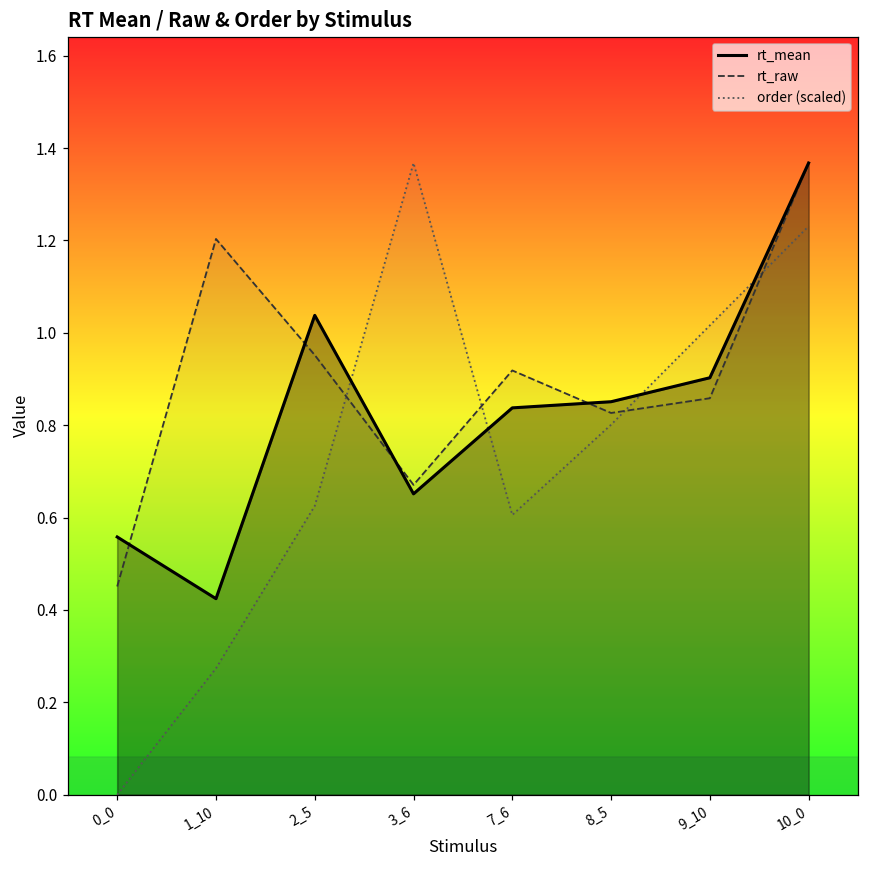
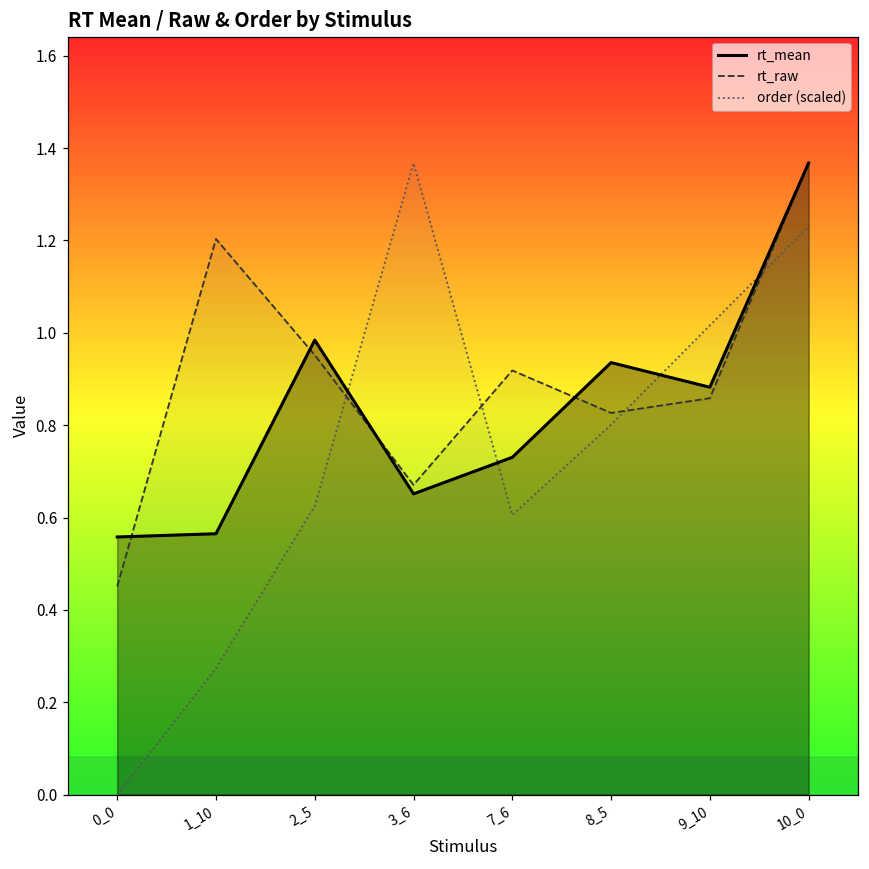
  {
    "rt_mean": {
      "0_0": 0.56,
-     "1_10": 0.42,
-     "2_5": 1.04,
+     "1_10": 0.56,
+     "2_5": 0.98,
      "3_6": 0.65,
-     "7_6": 0.84,
-     "8_5": 0.85,
-     "9_10": 0.90
+     "7_6": 0.73,
+     "8_5": 0.94,
+     "9_10": 0.88
    }
  }
